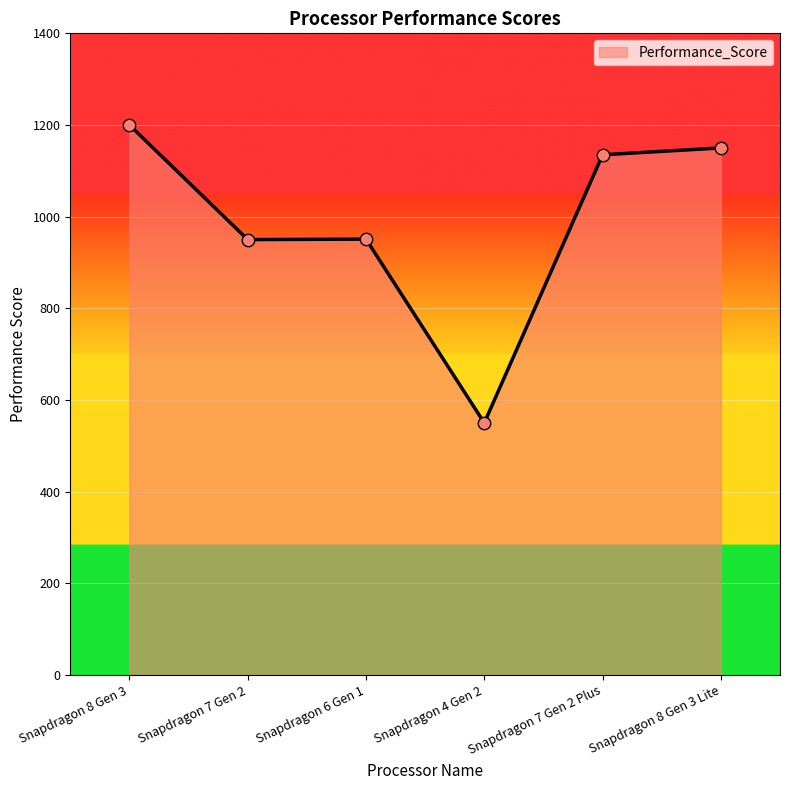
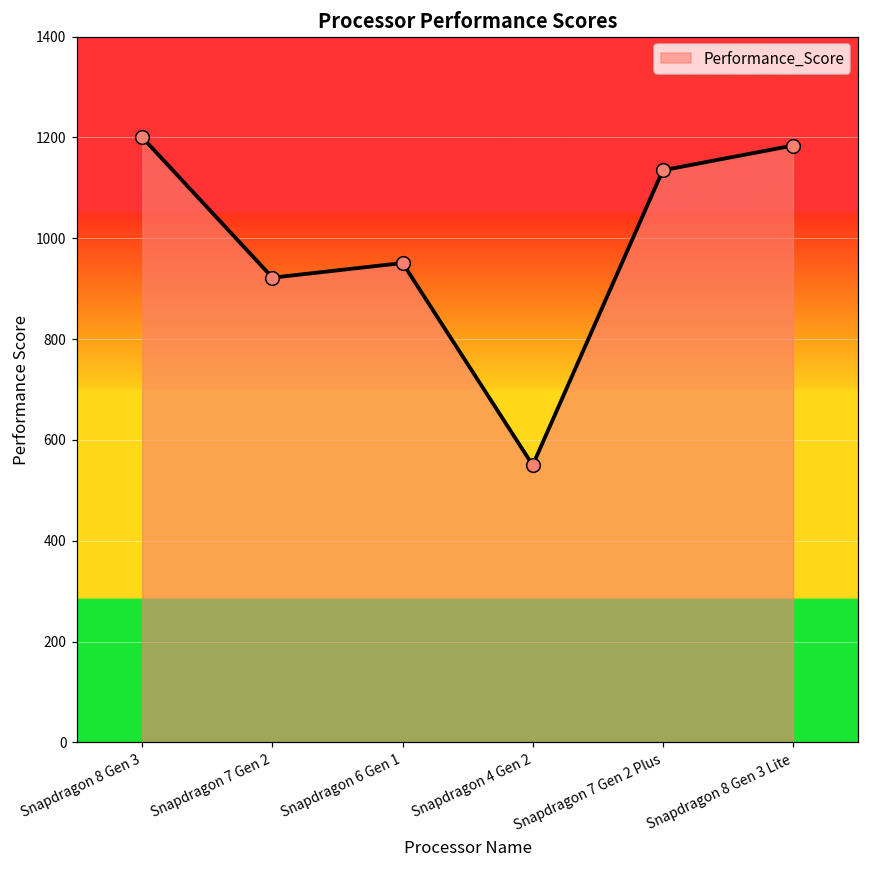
  {
    "Snapdragon 8 Gen 3": 1200,
-   "Snapdragon 7 Gen 2": 950,
+   "Snapdragon 7 Gen 2": 920,
    "Snapdragon 6 Gen 1": 950,
    "Snapdragon 4 Gen 2": 550,
    "Snapdragon 7 Gen 2 Plus": 1140,
-   "Snapdragon 8 Gen 3 Lite": 1150
+   "Snapdragon 8 Gen 3 Lite": 1180
  }
